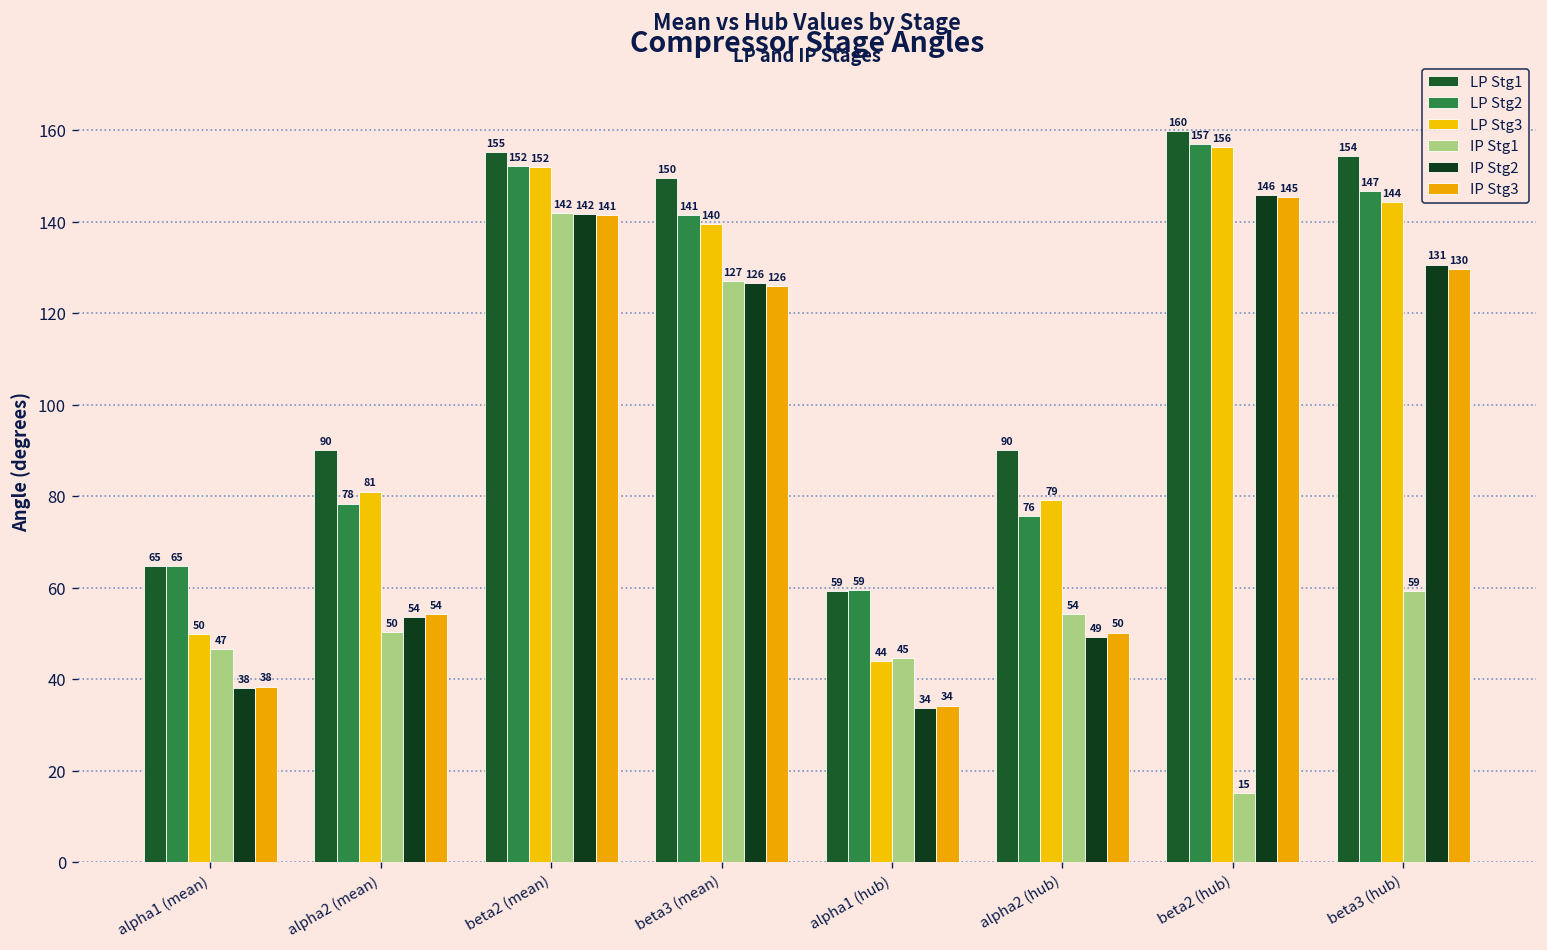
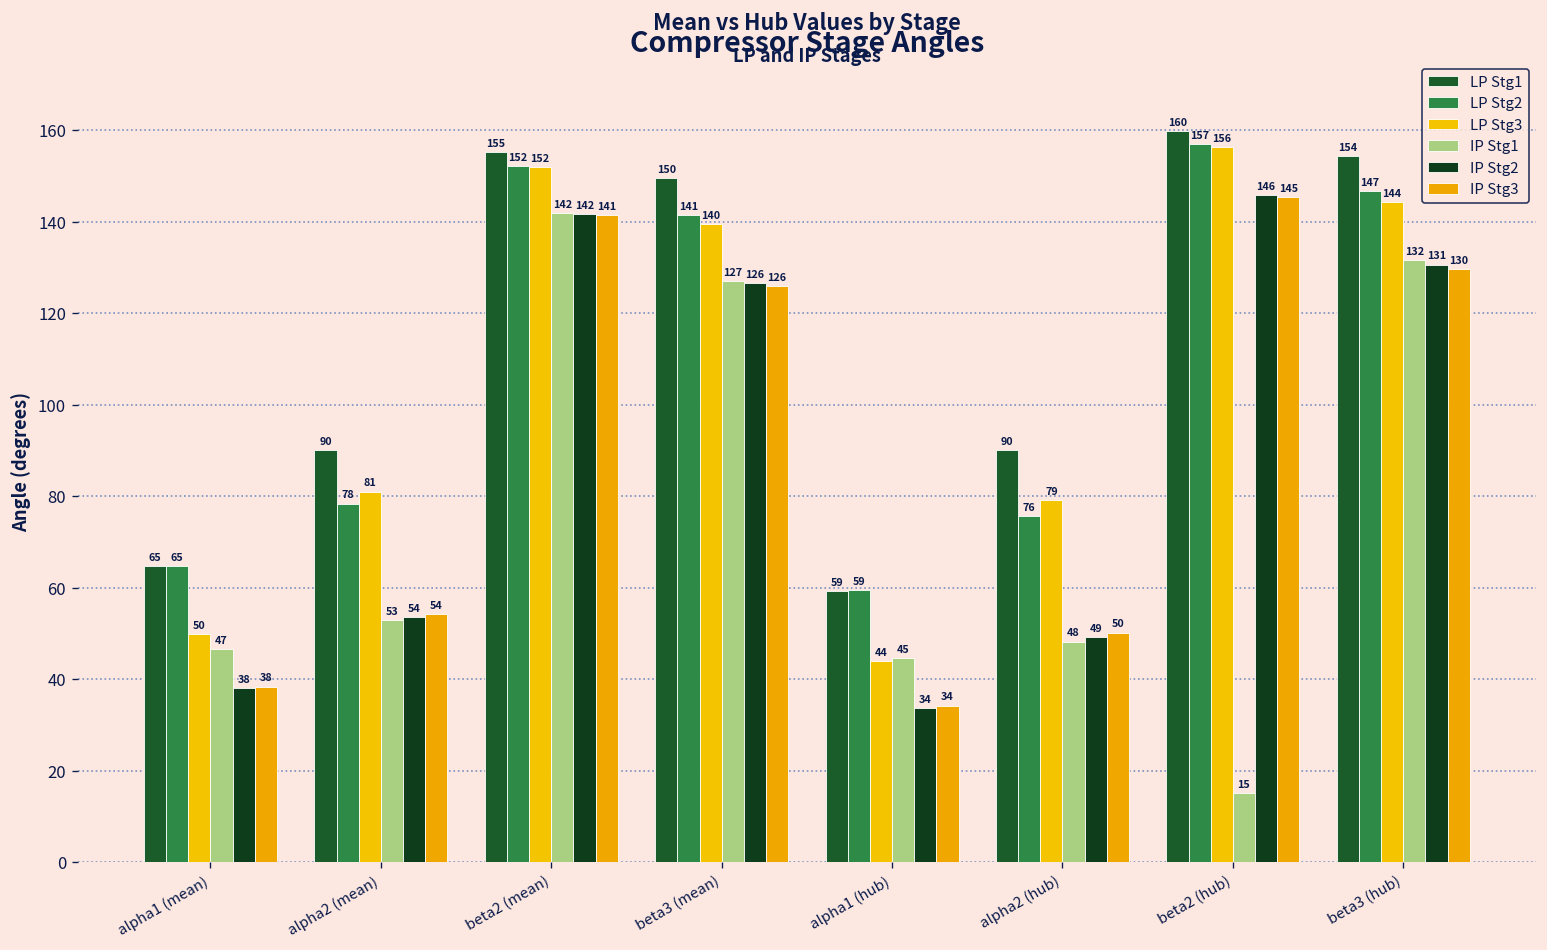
  {
    "IP Stg1": {
      "alpha1 (mean)": 47,
-     "alpha2 (mean)": 50,
+     "alpha2 (mean)": 53,
      "beta2 (mean)": 142,
      "beta3 (mean)": 127,
      "alpha1 (hub)": 45,
-     "alpha2 (hub)": 54,
+     "alpha2 (hub)": 48,
      "beta2 (hub)": 15,
-     "beta3 (hub)": 59
+     "beta3 (hub)": 132
    }
  }
